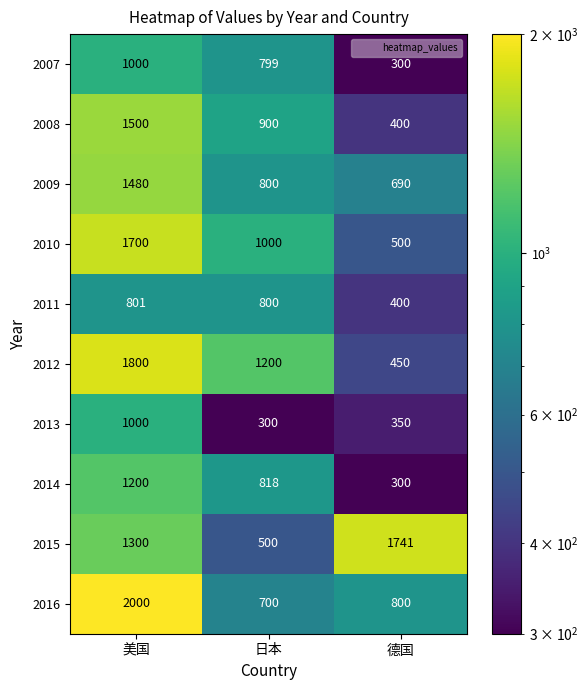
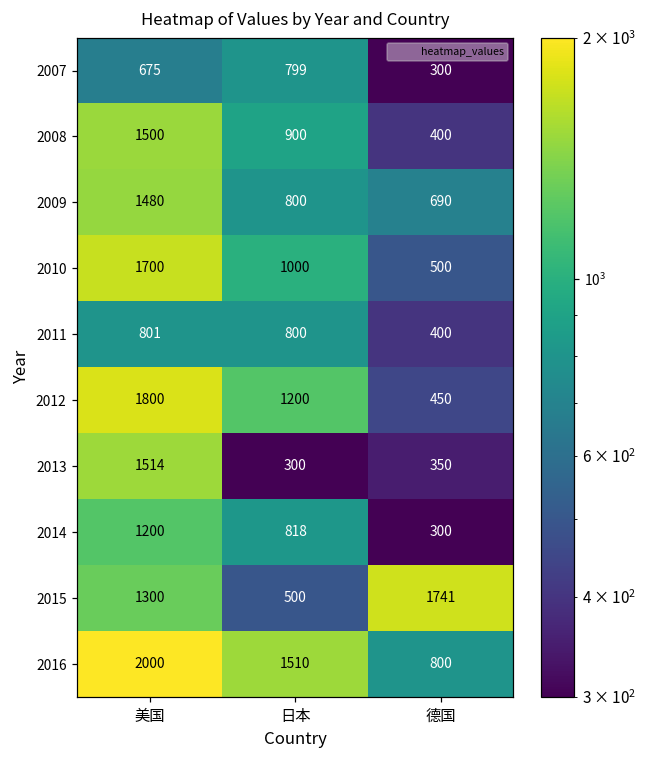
  {
    "2007": {
-     "美国": 1000,
+     "美国": 675,
      "日本": 799,
      "德国": 300
    },
    "2008": {
      "美国": 1500,
      "日本": 900,
      "德国": 400
    },
    "2009": {
      "美国": 1480,
      "日本": 800,
      "德国": 690
    },
    "2010": {
      "美国": 1700,
      "日本": 1000,
      "德国": 500
    },
    "2011": {
      "美国": 801,
      "日本": 800,
      "德国": 400
    },
    "2012": {
      "美国": 1800,
      "日本": 1200,
      "德国": 450
    },
    "2013": {
-     "美国": 1000,
+     "美国": 1514,
      "日本": 300,
      "德国": 350
    },
    "2014": {
      "美国": 1200,
      "日本": 818,
      "德国": 300
    },
    "2015": {
      "美国": 1300,
      "日本": 500,
      "德国": 1741
    },
    "2016": {
      "美国": 2000,
-     "日本": 700,
+     "日本": 1510,
      "德国": 800
    }
  }
